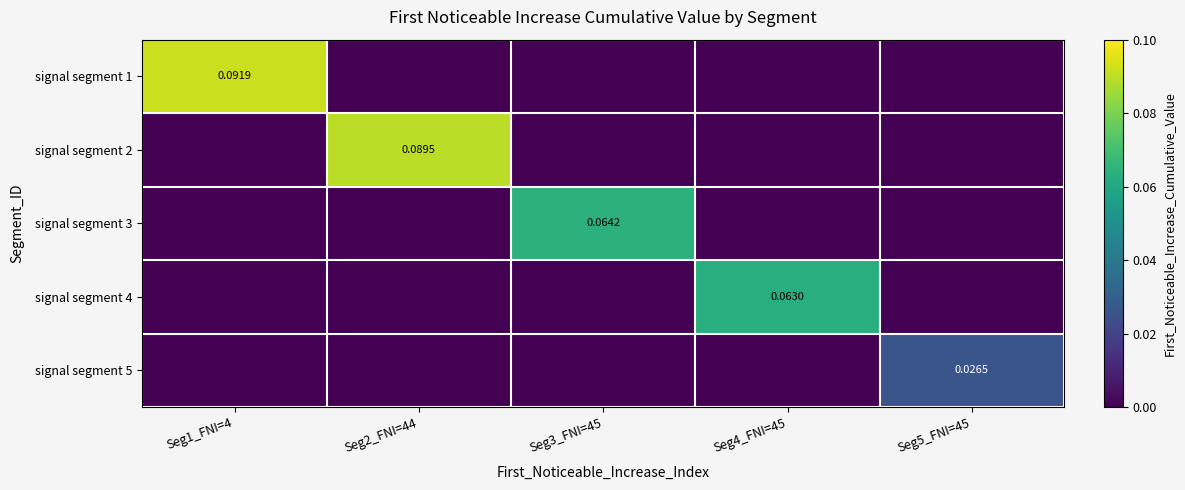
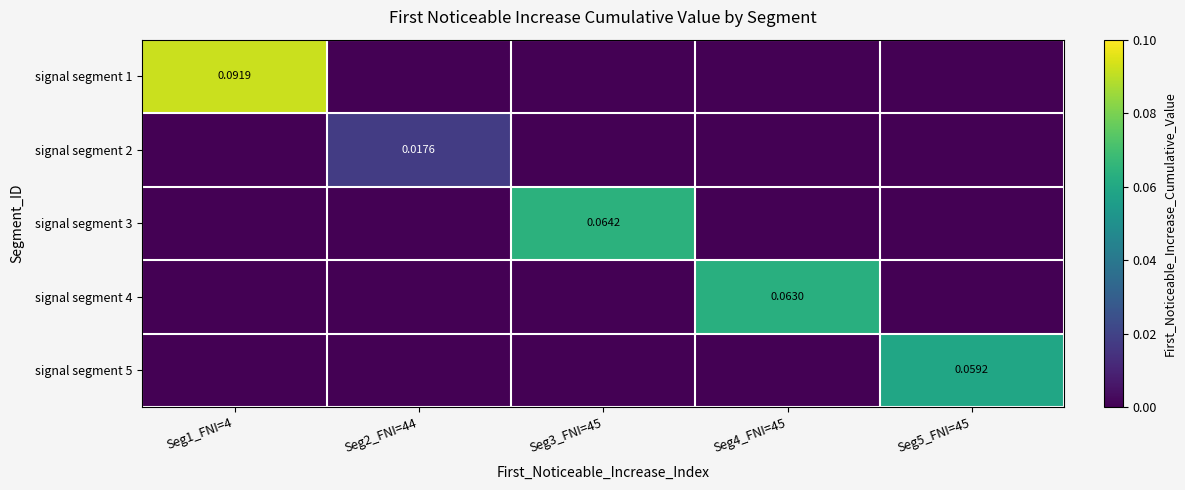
  {
    "signal segment 1": {
      "Seg1_FNI=4": 0.0919
    },
    "signal segment 2": {
-     "Seg2_FNI=44": 0.0895
+     "Seg2_FNI=44": 0.0176
    },
    "signal segment 3": {
      "Seg3_FNI=45": 0.0642
    },
    "signal segment 4": {
      "Seg4_FNI=45": 0.0630
    },
    "signal segment 5": {
-     "Seg5_FNI=45": 0.0265
+     "Seg5_FNI=45": 0.0592
    }
  }
